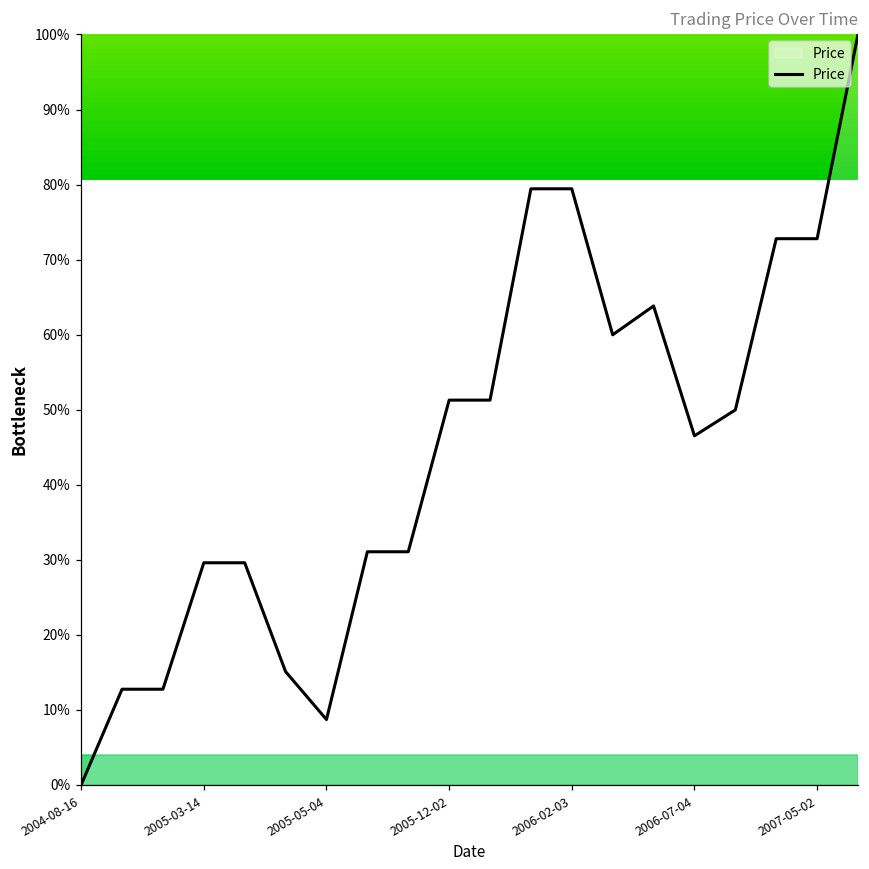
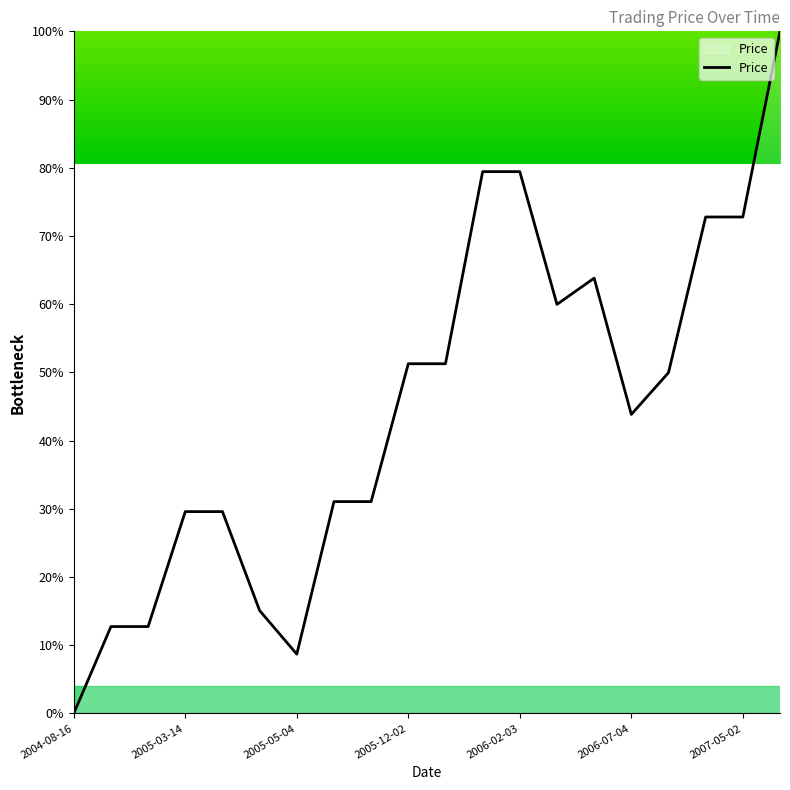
  {
    "2005-05-04": "9%",
-   "2006-07-04": "47%"
+   "2006-07-04": "44%"
  }
